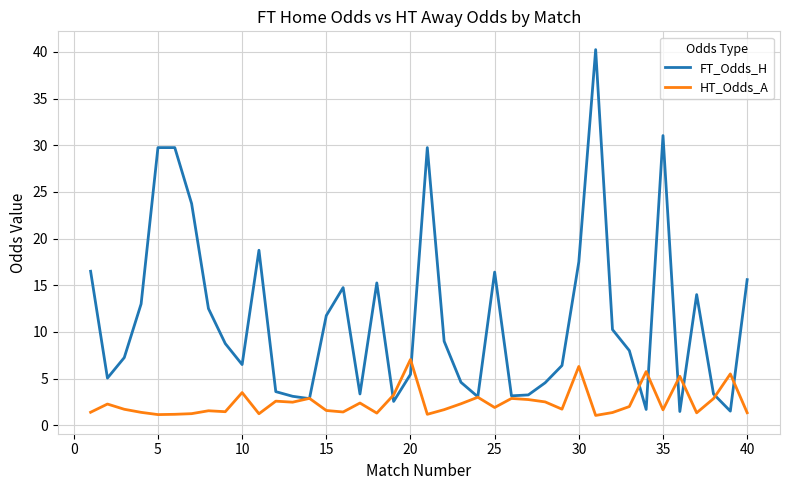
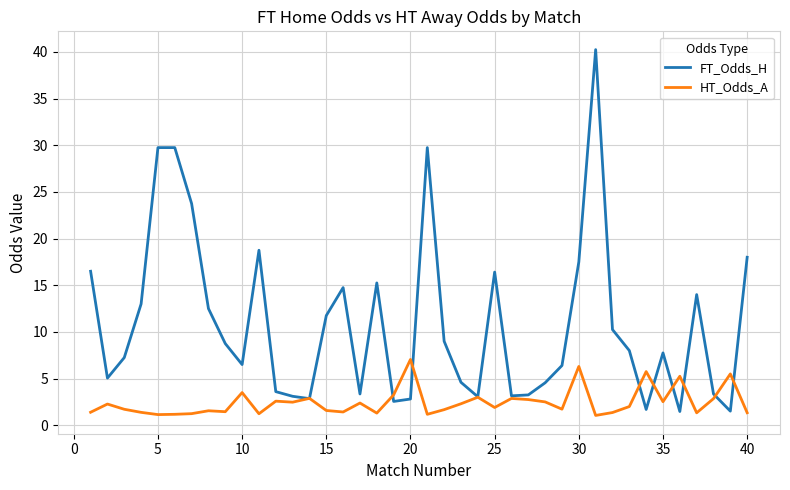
  {
    "FT_Odds_H": {
      "5": 30,
      "10": 7,
      "15": 12,
-     "20": 5,
+     "20": 3,
      "25": 16,
      "30": 18,
-     "35": 31,
-     "40": 16
+     "35": 8,
+     "40": 18
    },
    "HT_Odds_A": {
      "5": 1,
      "10": 4,
      "15": 2,
      "20": 7,
      "25": 2,
      "30": 6,
-     "35": 2,
+     "35": 3,
      "40": 1
    }
  }
